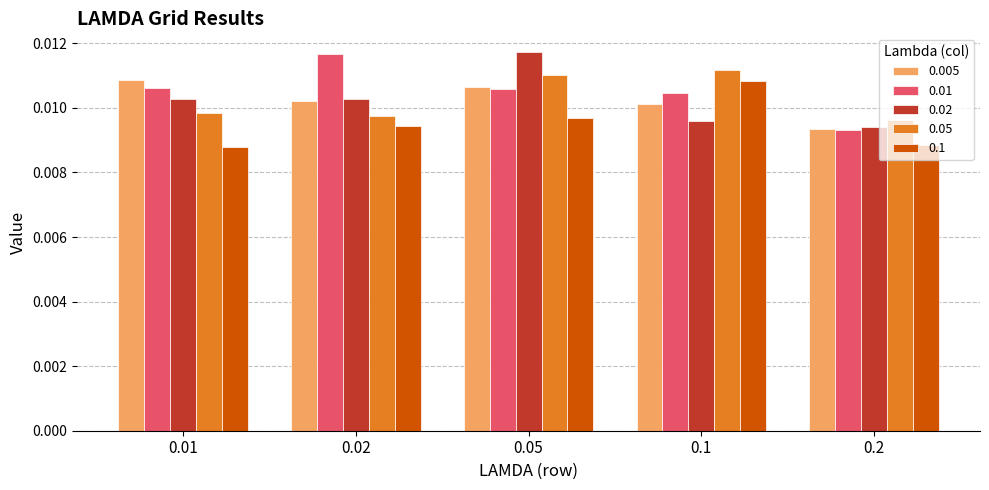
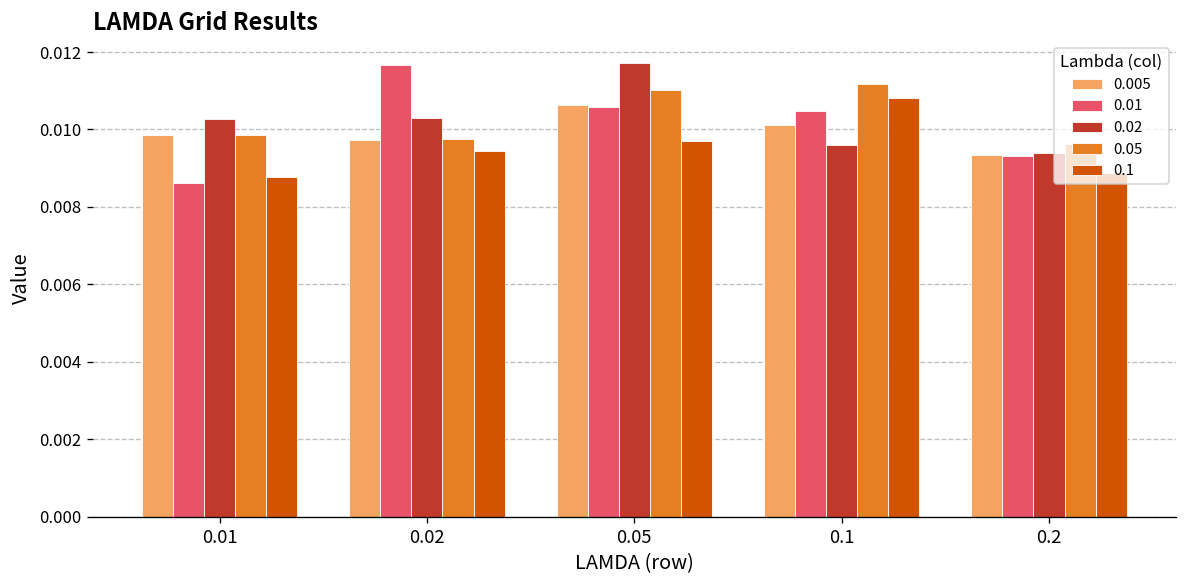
  {
    "0.005": {
-     "0.01": 0.0109,
-     "0.02": 0.0102,
+     "0.01": 0.0099,
+     "0.02": 0.0097,
      "0.05": 0.0106,
      "0.1": 0.0101,
      "0.2": 0.0093
    },
    "0.01": {
-     "0.01": 0.0106,
+     "0.01": 0.0086,
      "0.02": 0.0117,
      "0.05": 0.0106,
      "0.1": 0.0105,
      "0.2": 0.0093
    }
  }
